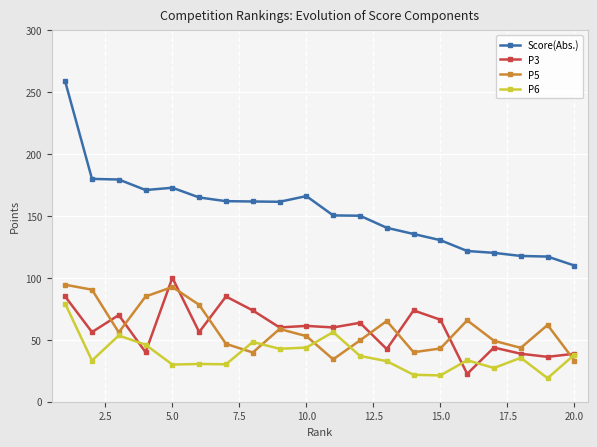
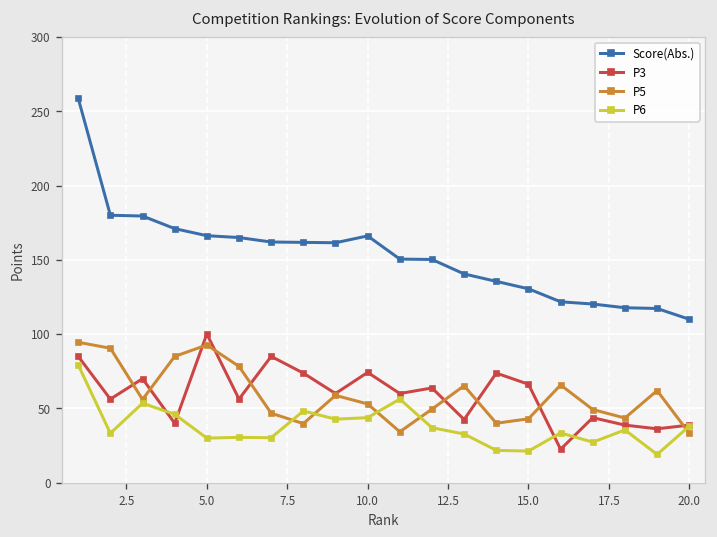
  {
    "Score(Abs.)": {
-     "5.0": 173,
+     "5.0": 166,
      "10.0": 166,
      "15.0": 131,
      "20.0": 110
    },
    "P3": {
      "5.0": 100,
-     "10.0": 61,
+     "10.0": 74,
      "15.0": 66
    },
    "P5": {
      "5.0": 93,
      "10.0": 53,
      "15.0": 43,
      "20.0": 33
    },
    "P6": {
      "5.0": 30,
      "10.0": 44,
      "15.0": 21
    }
  }
